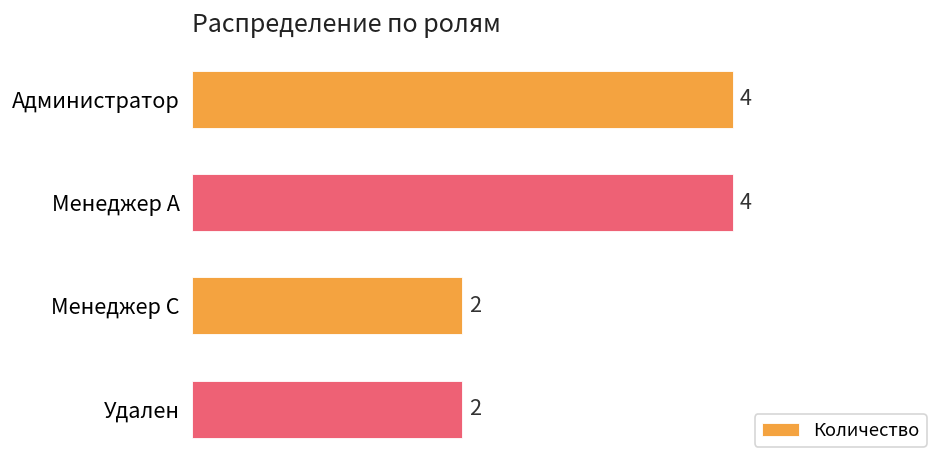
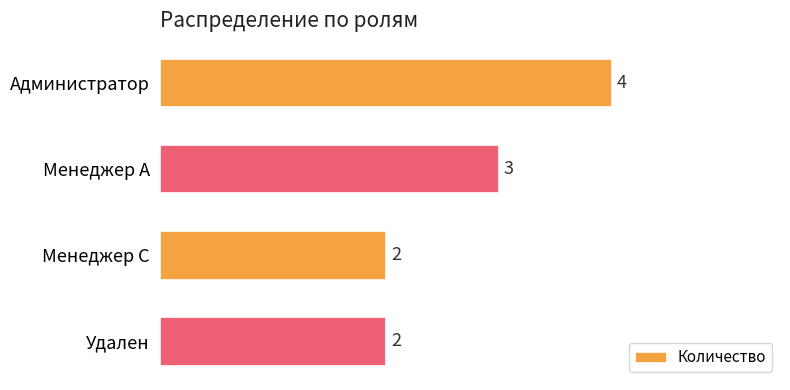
  {
    "Администратор": 4,
-   "Менеджер А": 4,
+   "Менеджер А": 3,
    "Менеджер С": 2,
    "Удален": 2
  }
